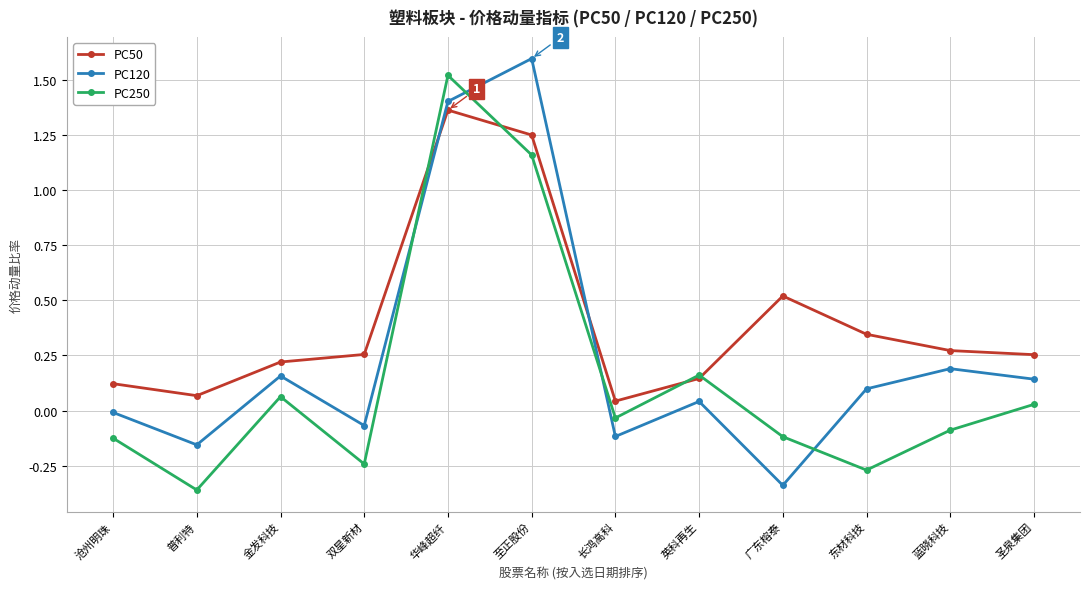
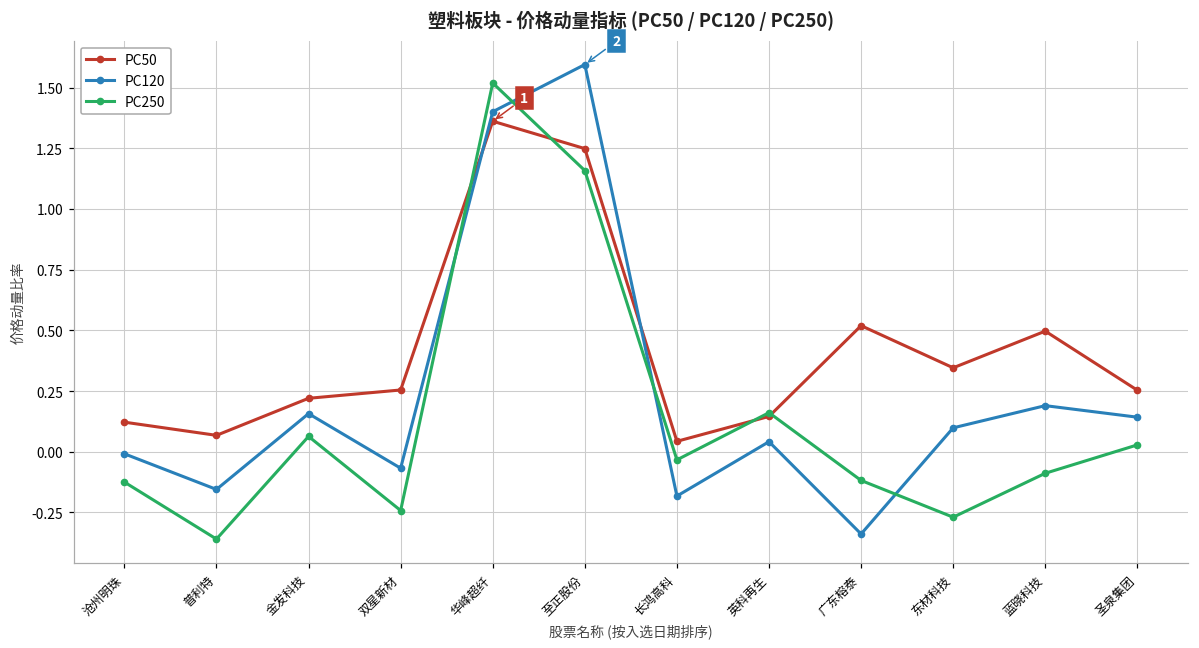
  {
    "PC50": {
      "沧州明珠": 0.12,
      "普利特": 0.07,
      "金发科技": 0.22,
      "双星新材": 0.25,
      "至正股份": 1.25,
      "长鸿高科": 0.04,
      "英科再生": 0.15,
      "广东榕泰": 0.52,
      "东材科技": 0.35,
-     "蓝晓科技": 0.27,
+     "蓝晓科技": 0.50,
      "圣泉集团": 0.25
    },
    "PC120": {
      "沧州明珠": -0.01,
      "普利特": -0.16,
      "金发科技": 0.16,
      "双星新材": -0.07,
      "至正股份": 1.59,
-     "长鸿高科": -0.12,
+     "长鸿高科": -0.18,
      "英科再生": 0.04,
      "广东榕泰": -0.34,
      "东材科技": 0.10,
      "蓝晓科技": 0.19,
      "圣泉集团": 0.14
    },
    "PC250": {
      "沧州明珠": -0.13,
      "普利特": -0.36,
      "金发科技": 0.06,
      "双星新材": -0.24,
      "华峰超纤": 1.52,
      "至正股份": 1.16,
      "长鸿高科": -0.03,
      "英科再生": 0.16,
      "广东榕泰": -0.12,
      "东材科技": -0.27,
      "蓝晓科技": -0.09,
      "圣泉集团": 0.03
    }
  }
